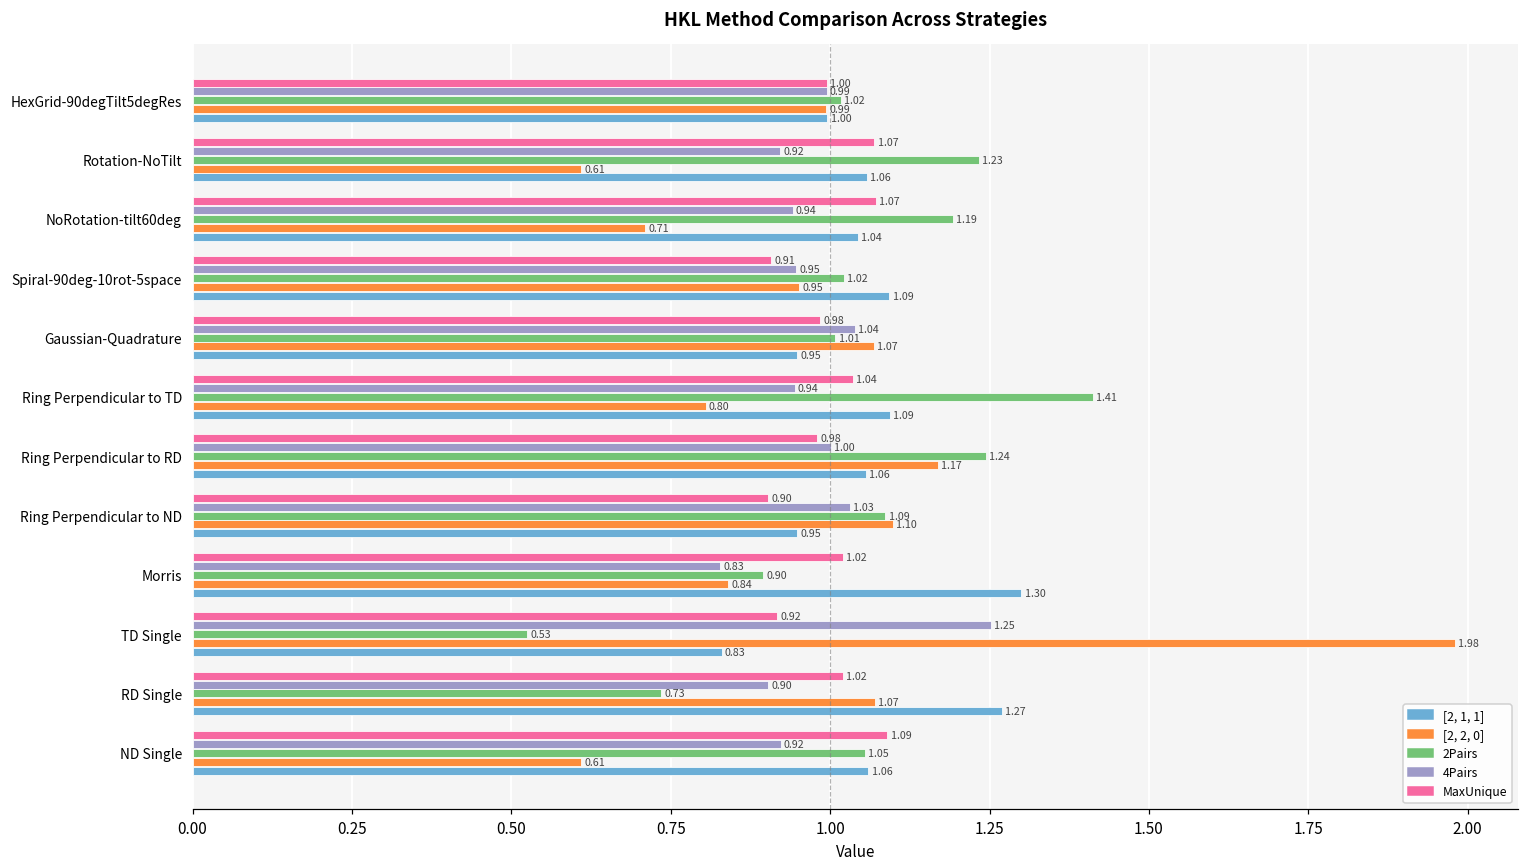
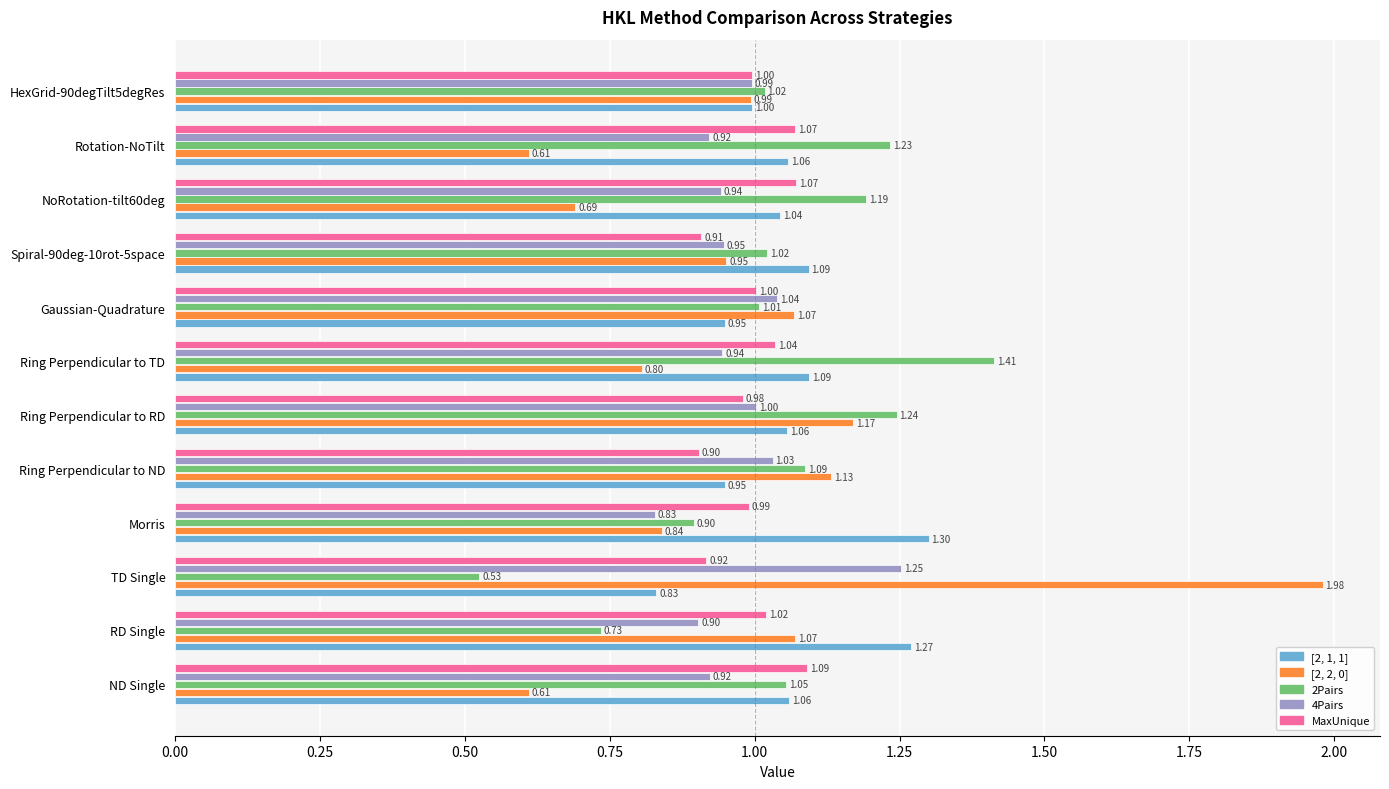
  {
    "[2, 2, 0]": {
      "Rotation-NoTilt": 0.61,
-     "NoRotation-tilt60deg": 0.71,
+     "NoRotation-tilt60deg": 0.69,
      "Spiral-90deg-10rot-5space": 0.95,
      "Gaussian-Quadrature": 1.07,
      "Ring Perpendicular to TD": 0.80,
      "Ring Perpendicular to RD": 1.17,
-     "Ring Perpendicular to ND": 1.10,
+     "Ring Perpendicular to ND": 1.13,
      "Morris": 0.84,
      "TD Single": 1.98,
      "RD Single": 1.07,
      "ND Single": 0.61
    },
    "2Pairs": {
      "HexGrid-90degTilt5degRes": 1.02,
      "Rotation-NoTilt": 1.23,
      "NoRotation-tilt60deg": 1.19,
      "Spiral-90deg-10rot-5space": 1.02,
      "Gaussian-Quadrature": 1.01,
      "Ring Perpendicular to TD": 1.41,
      "Ring Perpendicular to RD": 1.24,
      "Ring Perpendicular to ND": 1.09,
      "Morris": 0.90,
      "TD Single": 0.53,
      "RD Single": 0.73,
      "ND Single": 1.05
    },
    "MaxUnique": {
      "Rotation-NoTilt": 1.07,
      "NoRotation-tilt60deg": 1.07,
      "Spiral-90deg-10rot-5space": 0.91,
-     "Gaussian-Quadrature": 0.98,
+     "Gaussian-Quadrature": 1.00,
      "Ring Perpendicular to TD": 1.04,
      "Ring Perpendicular to RD": 0.98,
      "Ring Perpendicular to ND": 0.90,
-     "Morris": 1.02,
+     "Morris": 0.99,
      "TD Single": 0.92,
      "RD Single": 1.02,
      "ND Single": 1.09
    }
  }
